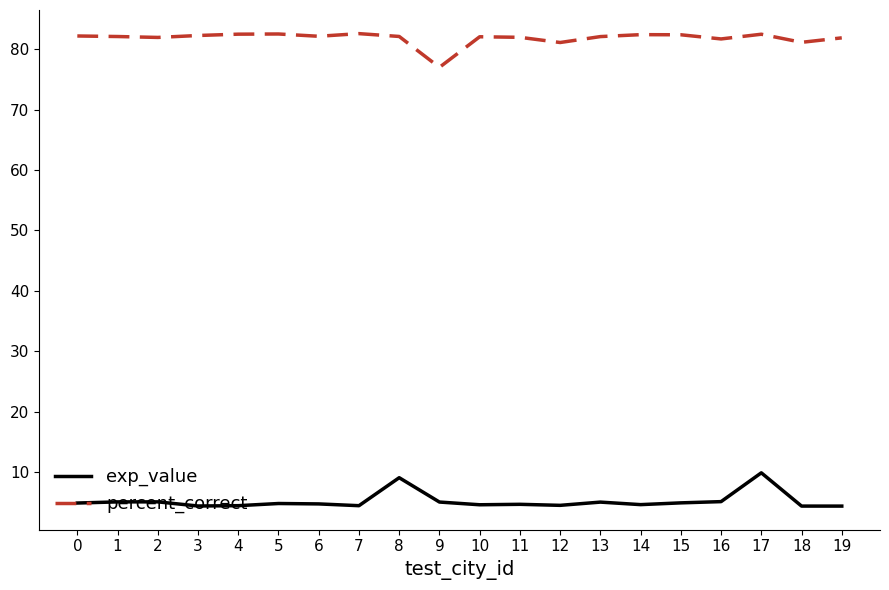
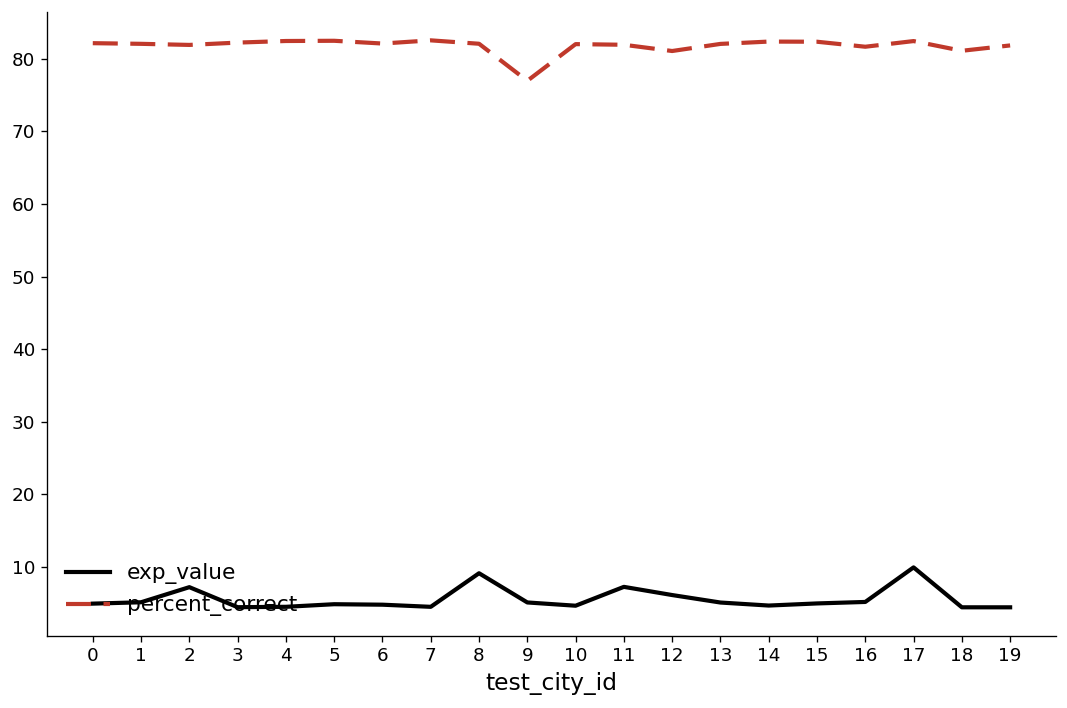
  {
    "exp_value": {
      "0": 5,
      "1": 5,
-     "2": 5,
+     "2": 7,
      "3": 4,
      "4": 4,
      "5": 5,
      "6": 5,
      "7": 4,
      "8": 9,
      "9": 5,
      "10": 5,
-     "11": 5,
-     "12": 5,
+     "11": 7,
+     "12": 6,
      "13": 5,
      "14": 5,
      "15": 5,
      "16": 5,
      "17": 10,
      "18": 4,
      "19": 4
    },
    "percent_correct": {
      "0": 82,
      "1": 82,
      "2": 82,
      "3": 82,
      "4": 82,
      "5": 83,
      "6": 82,
      "7": 83,
      "8": 82,
      "9": 77,
      "10": 82,
      "11": 82,
      "12": 81,
      "13": 82,
      "14": 82,
      "15": 82,
      "16": 82,
      "17": 82,
      "18": 81,
      "19": 82
    }
  }
